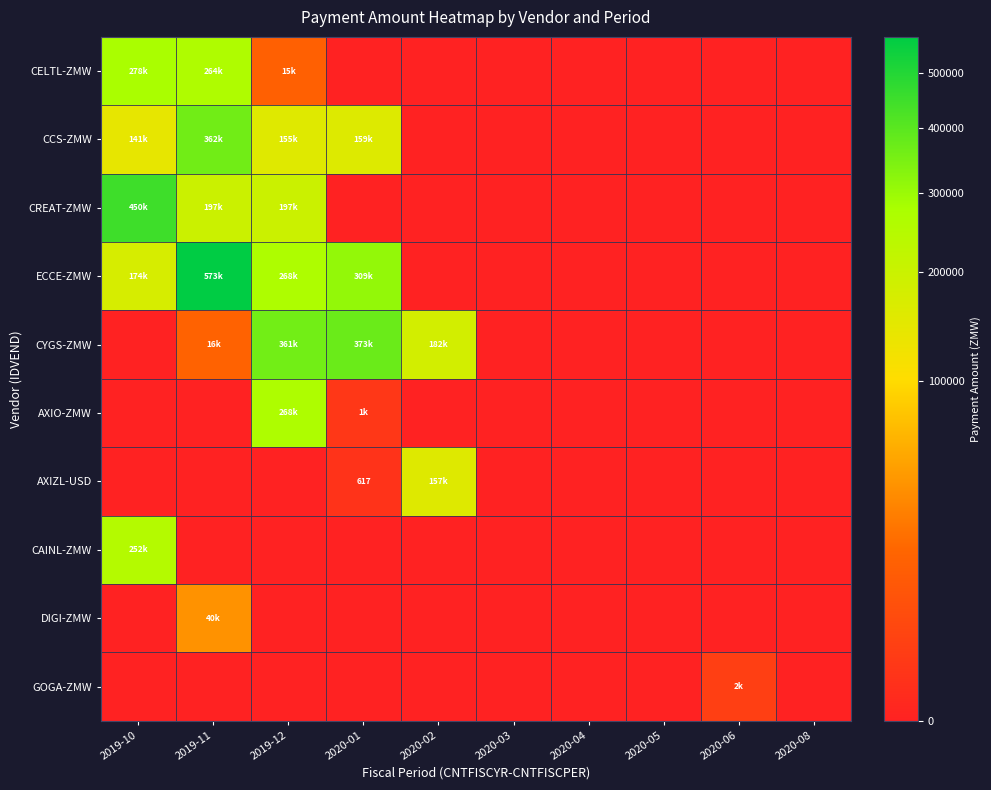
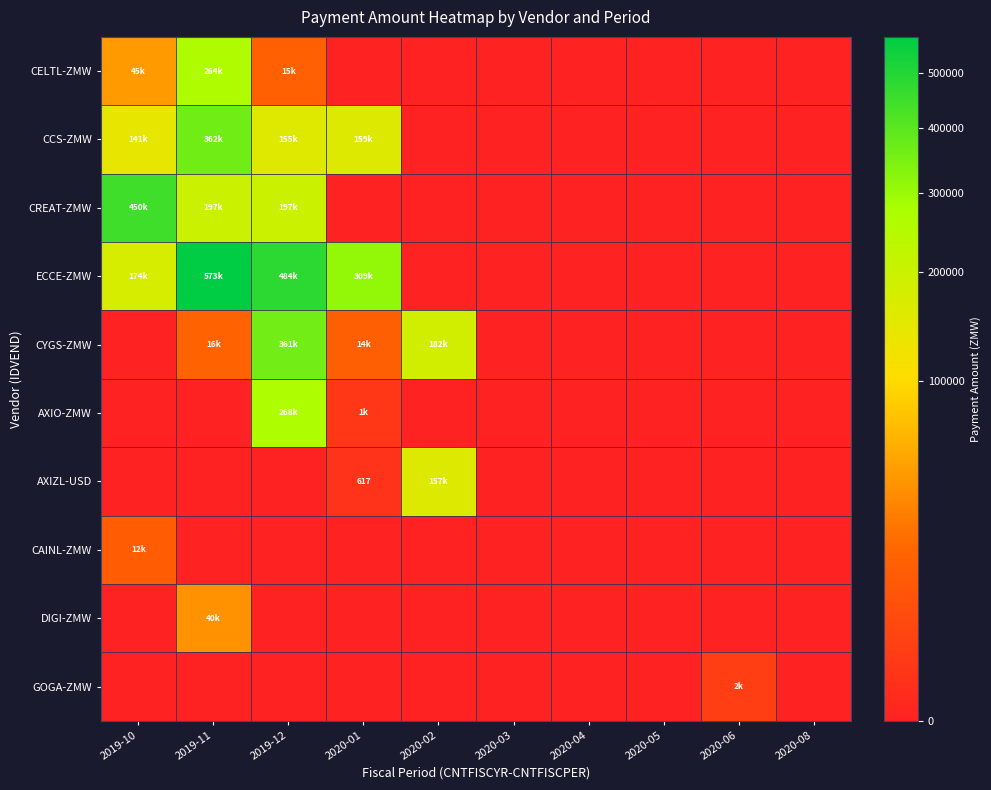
  {
    "CELTL-ZMW": {
-     "2019-10": "278k",
+     "2019-10": "45k",
      "2019-11": "264k",
      "2019-12": "15k"
    },
    "CCS-ZMW": {
      "2019-10": "141k",
      "2019-11": "362k",
      "2019-12": "155k",
      "2020-01": "159k"
    },
    "CREAT-ZMW": {
      "2019-10": "450k",
      "2019-11": "197k",
      "2019-12": "197k"
    },
    "ECCE-ZMW": {
      "2019-10": "174k",
      "2019-11": "573k",
-     "2019-12": "268k",
+     "2019-12": "484k",
      "2020-01": "309k"
    },
    "CYGS-ZMW": {
      "2019-11": "16k",
      "2019-12": "361k",
-     "2020-01": "373k",
+     "2020-01": "14k",
      "2020-02": "182k"
    },
    "AXIO-ZMW": {
      "2019-12": "268k",
      "2020-01": "1k"
    },
    "AXIZL-USD": {
      "2020-01": "617",
      "2020-02": "157k"
    },
    "CAINL-ZMW": {
-     "2019-10": "252k"
+     "2019-10": "12k"
    },
    "DIGI-ZMW": {
      "2019-11": "40k"
    },
    "GOGA-ZMW": {
      "2020-06": "2k"
    }
  }
